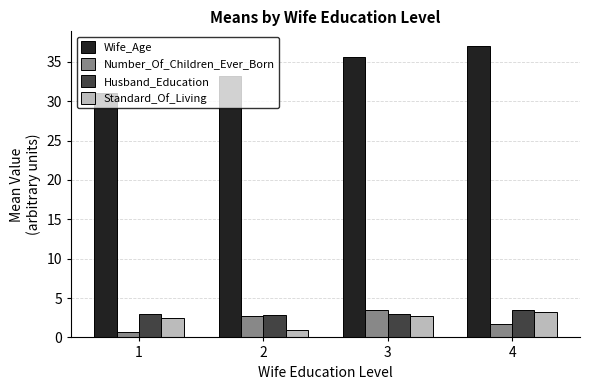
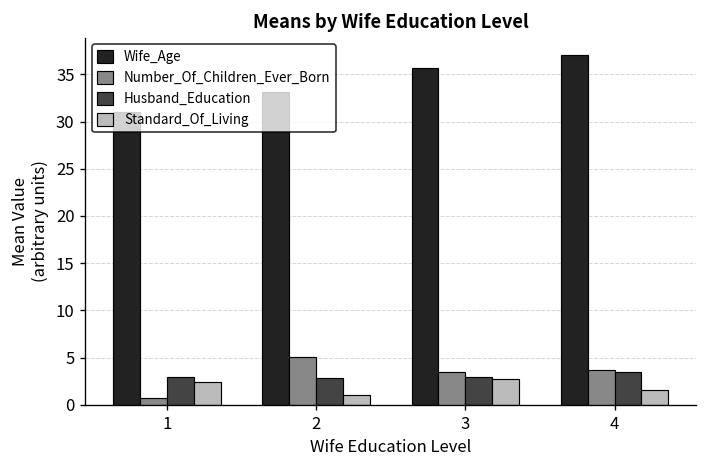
  {
    "Number_Of_Children_Ever_Born": {
      "1": 1,
-     "2": 3,
+     "2": 5,
      "3": 3,
-     "4": 2
+     "4": 4
    },
    "Standard_Of_Living": {
      "1": 2,
      "2": 1,
      "3": 3,
-     "4": 3
+     "4": 2
    }
  }
